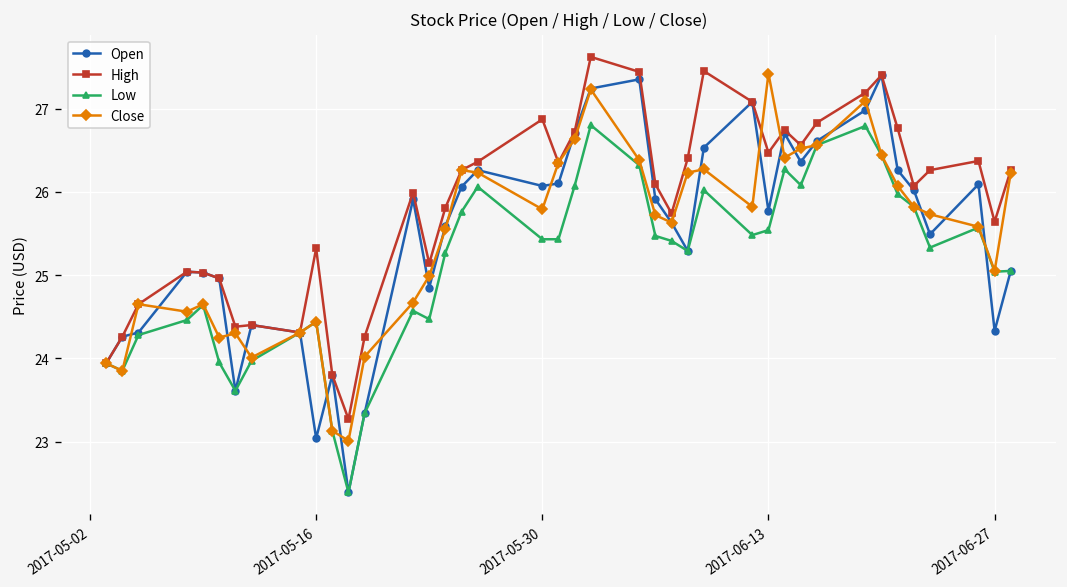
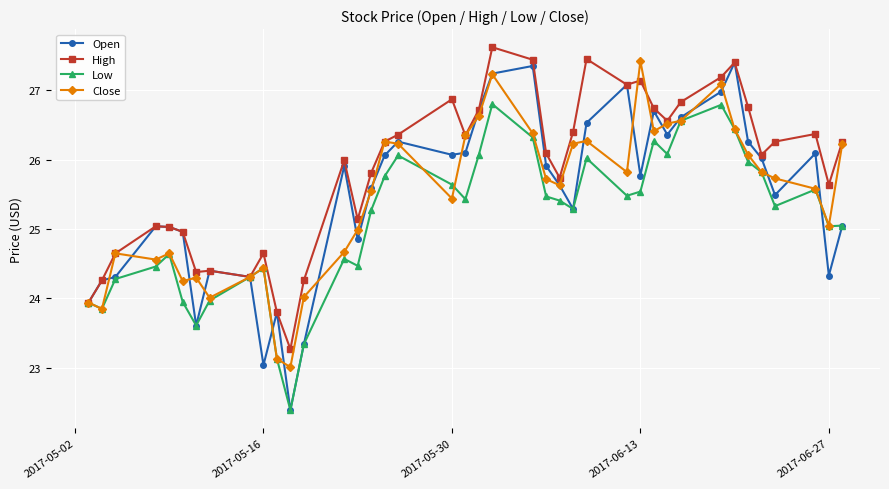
  {
    "Open": {
      "2017-05-16": 23.0,
      "2017-05-30": 26.1,
      "2017-06-13": 25.8,
      "2017-06-27": 24.3
    },
    "High": {
-     "2017-05-16": 25.3,
+     "2017-05-16": 24.7,
      "2017-05-30": 26.9,
-     "2017-06-13": 26.5,
+     "2017-06-13": 27.1,
      "2017-06-27": 25.6
    },
    "Low": {
-     "2017-05-30": 25.4,
+     "2017-05-30": 25.6,
      "2017-06-13": 25.5
    },
    "Close": {
-     "2017-05-30": 25.8,
+     "2017-05-30": 25.4,
      "2017-06-13": 27.4
    }
  }
